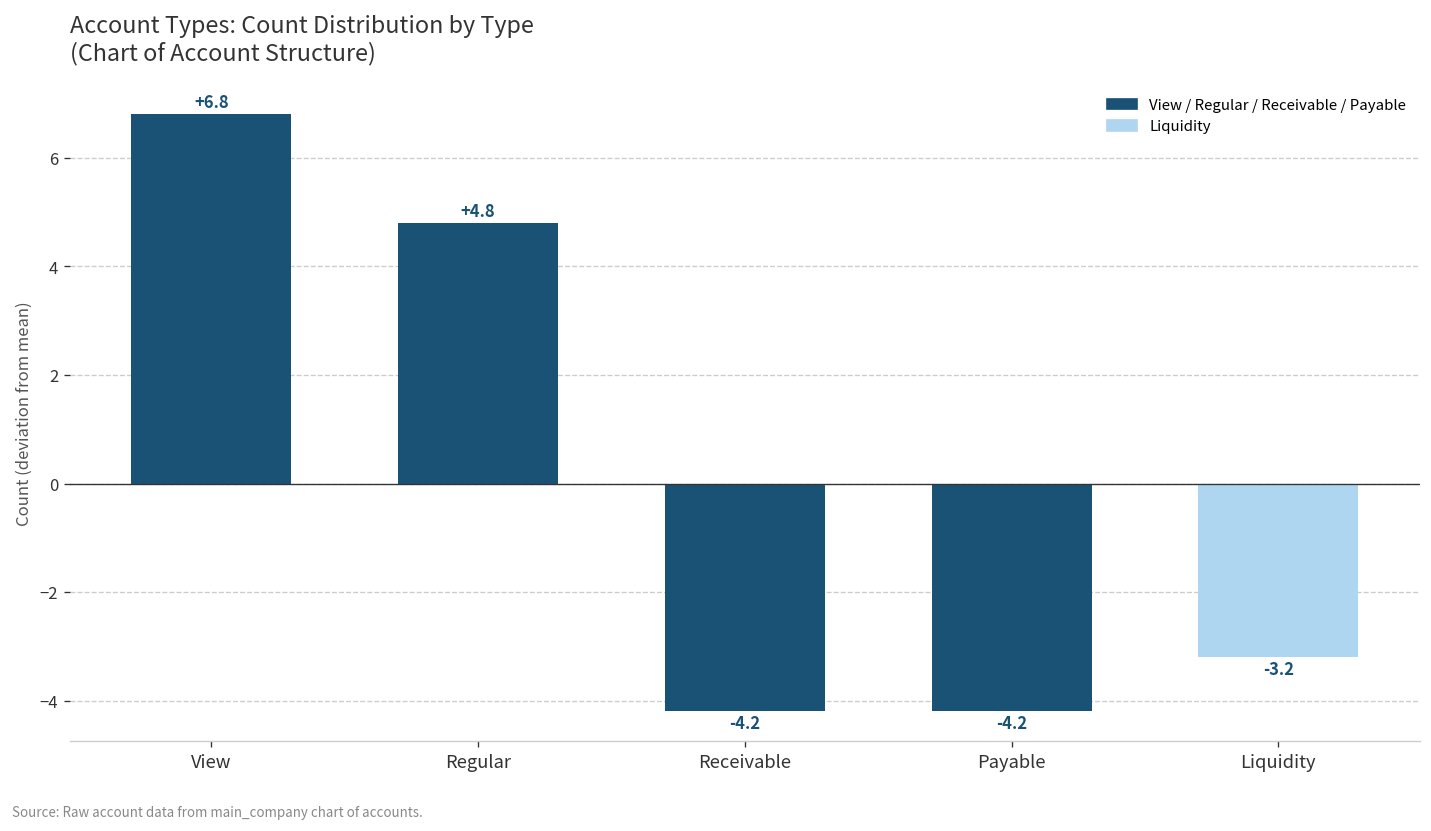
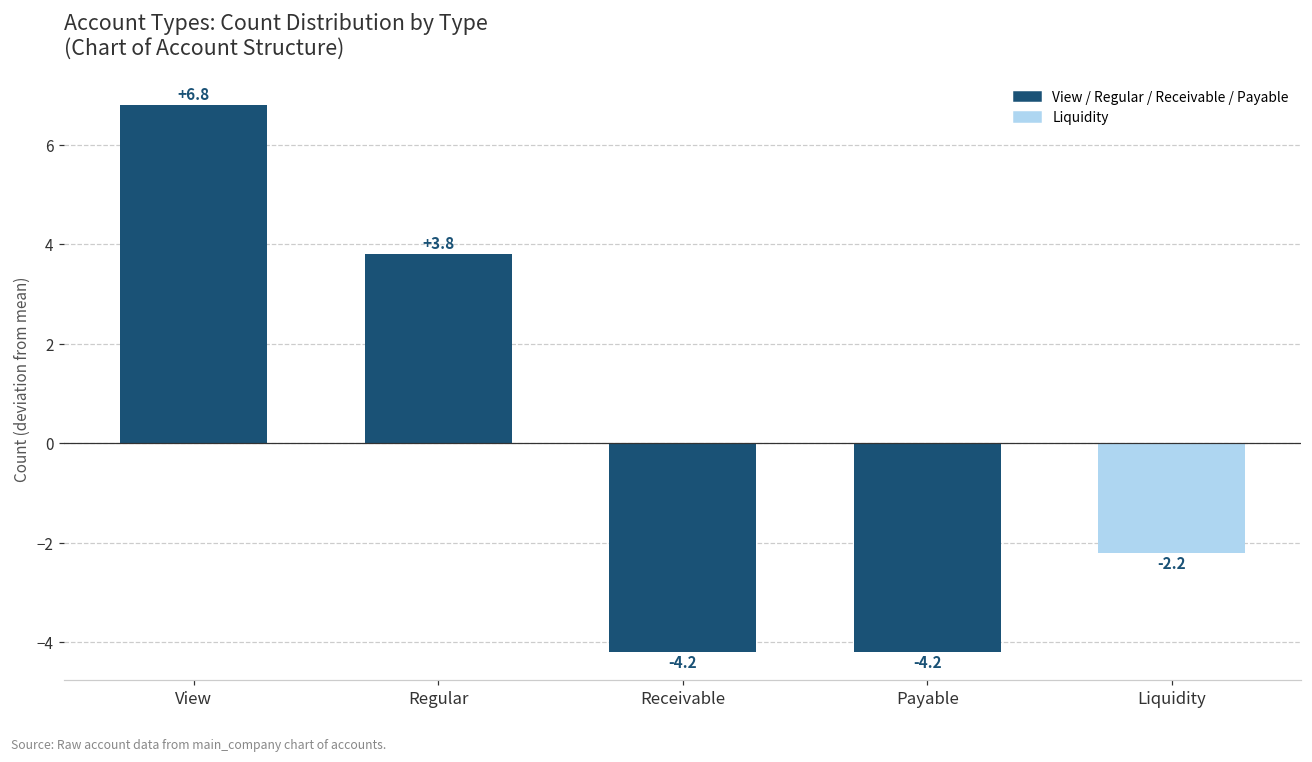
  {
    "View": "+6.8",
-   "Regular": "+4.8",
+   "Regular": "+3.8",
    "Receivable": "-4.2",
    "Payable": "-4.2",
-   "Liquidity": "-3.2"
+   "Liquidity": "-2.2"
  }
